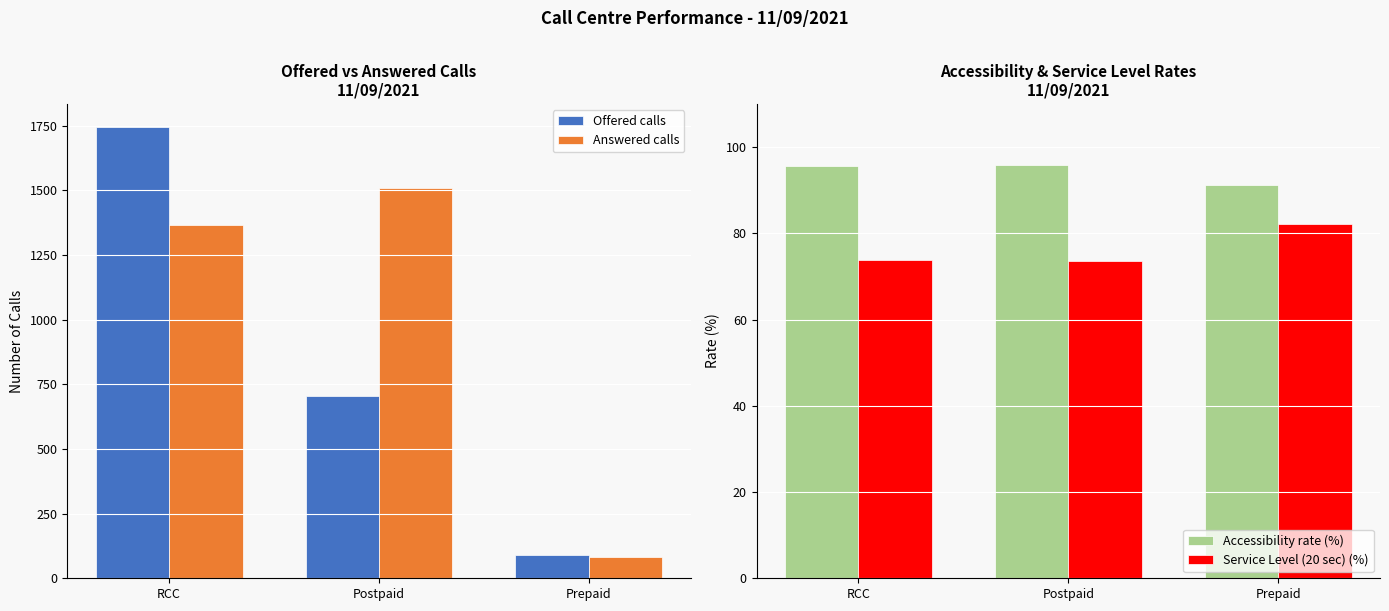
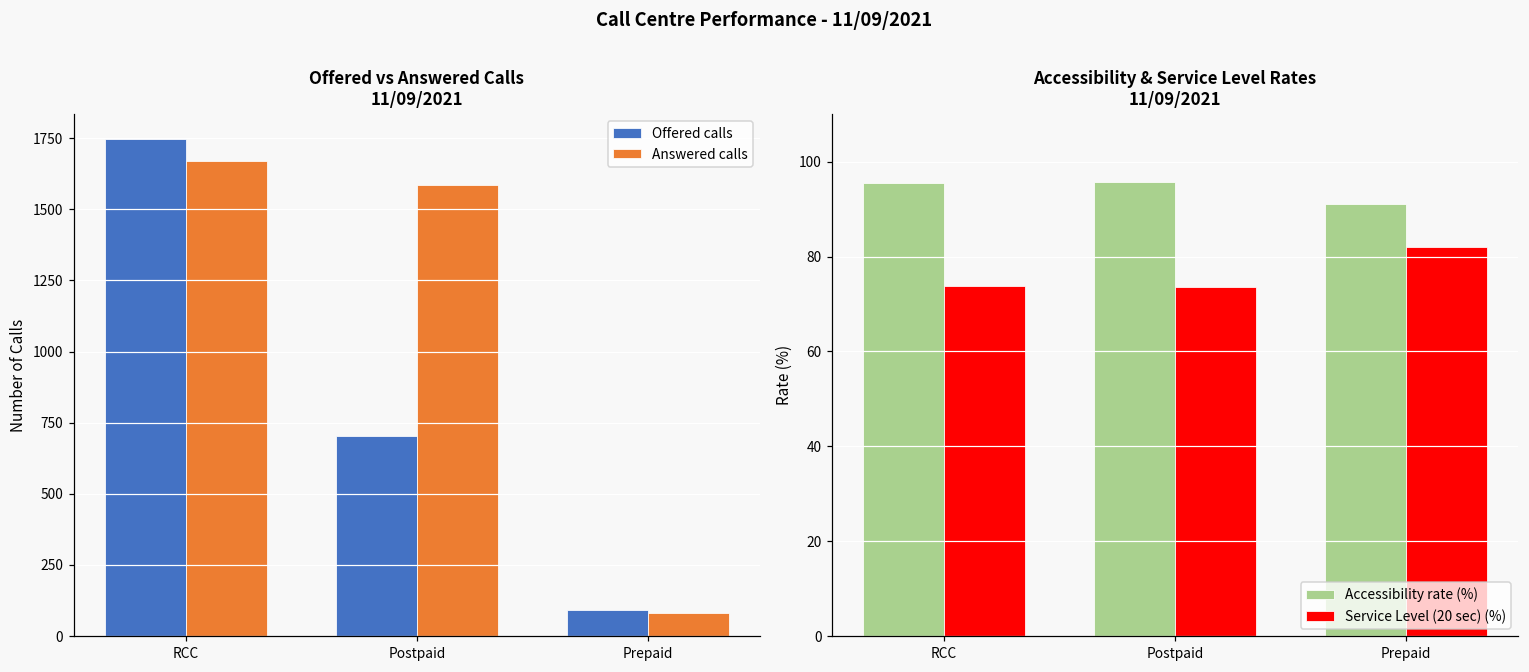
  {
    "Offered vs Answered Calls 11/09/2021": {
      "Offered calls": {
        "RCC": 1750,
        "Postpaid": 700,
        "Prepaid": 90
      },
      "Answered calls": {
-       "RCC": 1370,
-       "Postpaid": 1510,
+       "RCC": 1670,
+       "Postpaid": 1590,
        "Prepaid": 80
      }
    },
    "Accessibility & Service Level Rates 11/09/2021": {
      "Accessibility rate (%)": {
        "RCC": 96,
        "Postpaid": 96,
        "Prepaid": 91
      },
      "Service Level (20 sec) (%)": {
        "RCC": 74,
        "Postpaid": 74,
        "Prepaid": 82
      }
    }
  }
